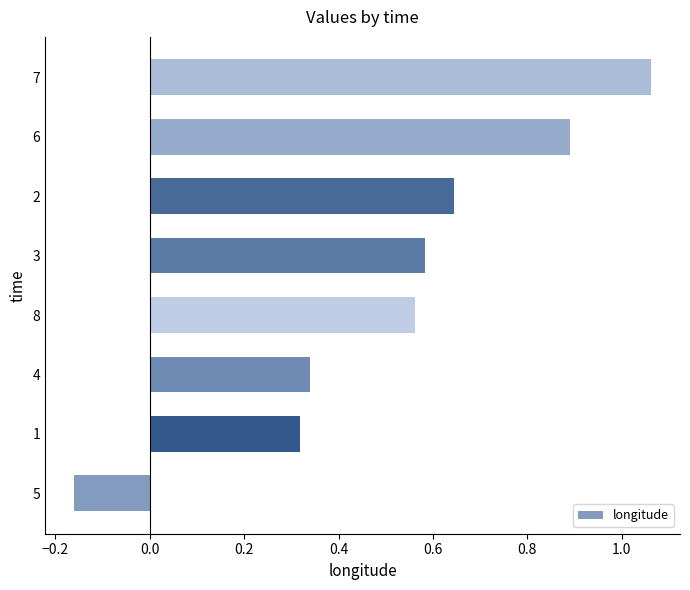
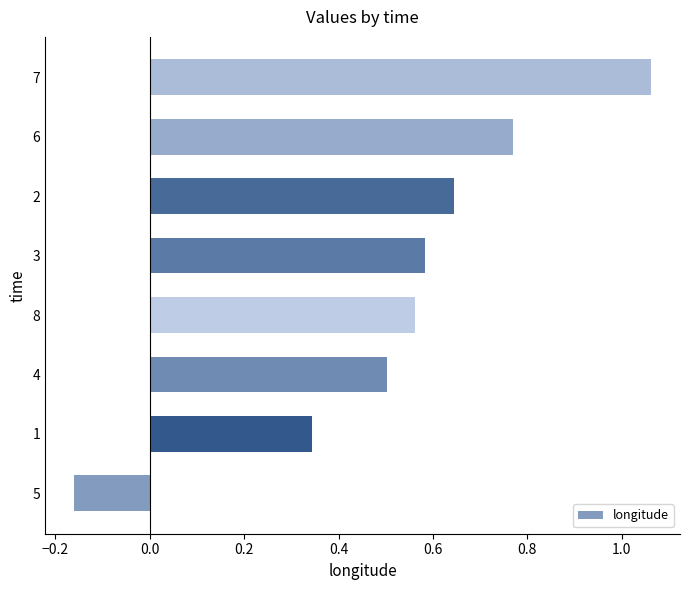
  {
    "7": 1.06,
-   "6": 0.89,
+   "6": 0.77,
    "2": 0.64,
    "3": 0.58,
    "8": 0.56,
-   "4": 0.34,
-   "1": 0.32,
+   "4": 0.50,
+   "1": 0.34,
    "5": -0.16
  }
